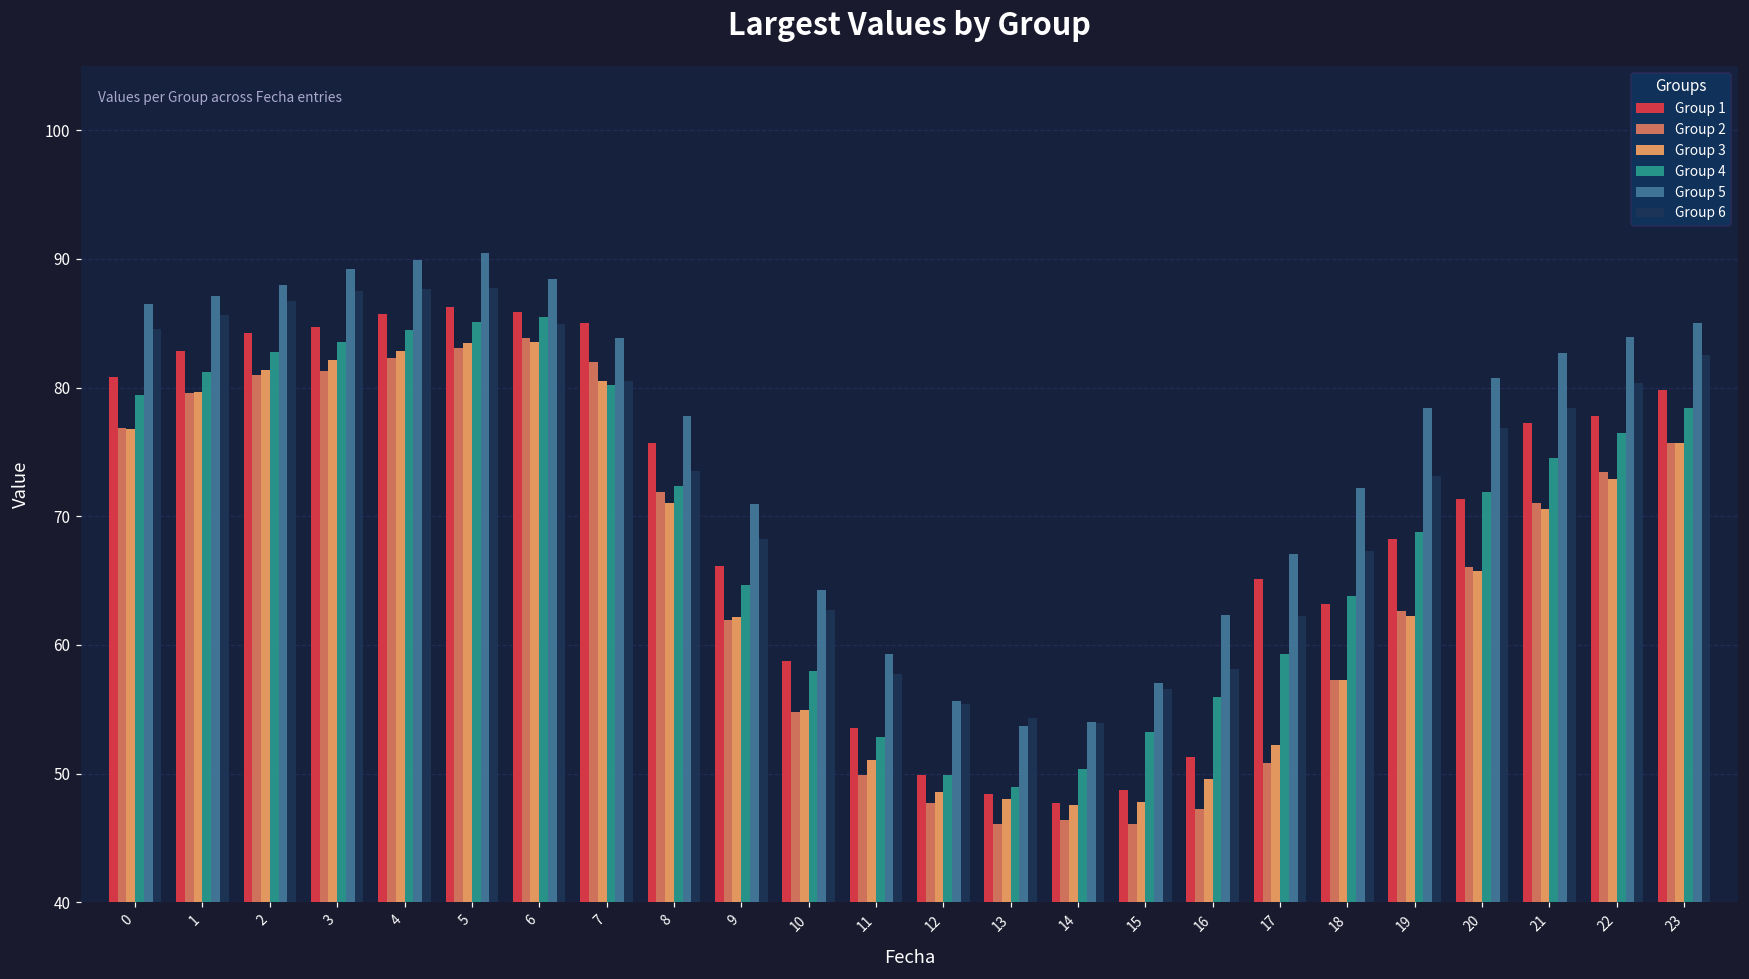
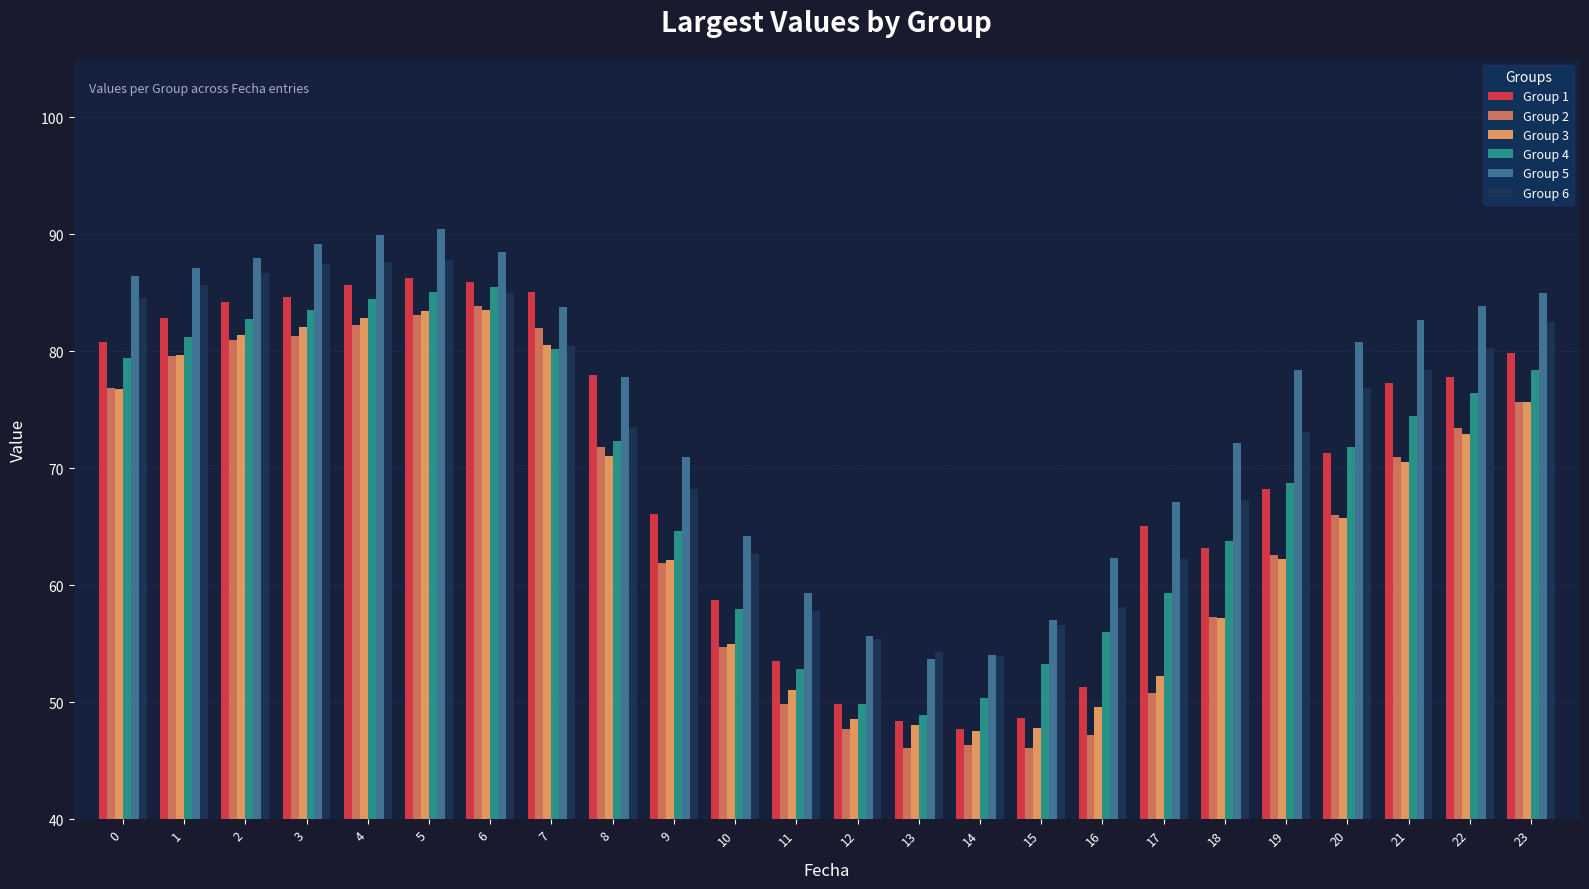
  {
    "Group 1": {
      "0": 80.8,
      "1": 82.8,
      "2": 84.2,
      "3": 84.7,
      "4": 85.7,
      "5": 86.3,
      "6": 85.9,
      "7": 85.0,
-     "8": 75.7,
+     "8": 78.0,
      "9": 66.1,
      "10": 58.8,
      "11": 53.6,
      "12": 49.9,
      "13": 48.4,
      "14": 47.7,
      "15": 48.7,
      "16": 51.3,
      "17": 65.1,
      "18": 63.2,
      "19": 68.2,
      "20": 71.3,
      "21": 77.3,
      "22": 77.8,
      "23": 79.8
    },
    "Group 6": {
      "0": 84.5,
      "1": 85.6,
      "2": 86.7,
      "3": 87.5,
      "4": 87.7,
      "5": 87.8,
      "6": 84.9,
      "7": 80.5,
      "8": 73.6,
      "9": 68.2,
      "10": 62.7,
      "11": 57.8,
      "12": 55.4,
      "13": 54.3,
      "14": 54.0,
      "15": 56.6,
      "16": 58.1,
      "17": 62.2,
      "18": 67.3,
      "19": 73.1,
      "20": 76.8,
      "21": 78.4,
      "22": 80.3,
      "23": 82.5
    }
  }
